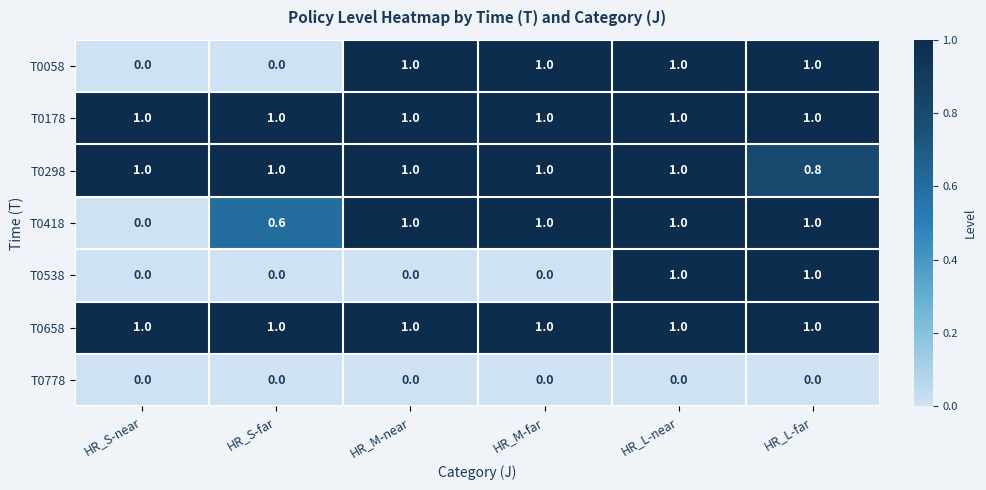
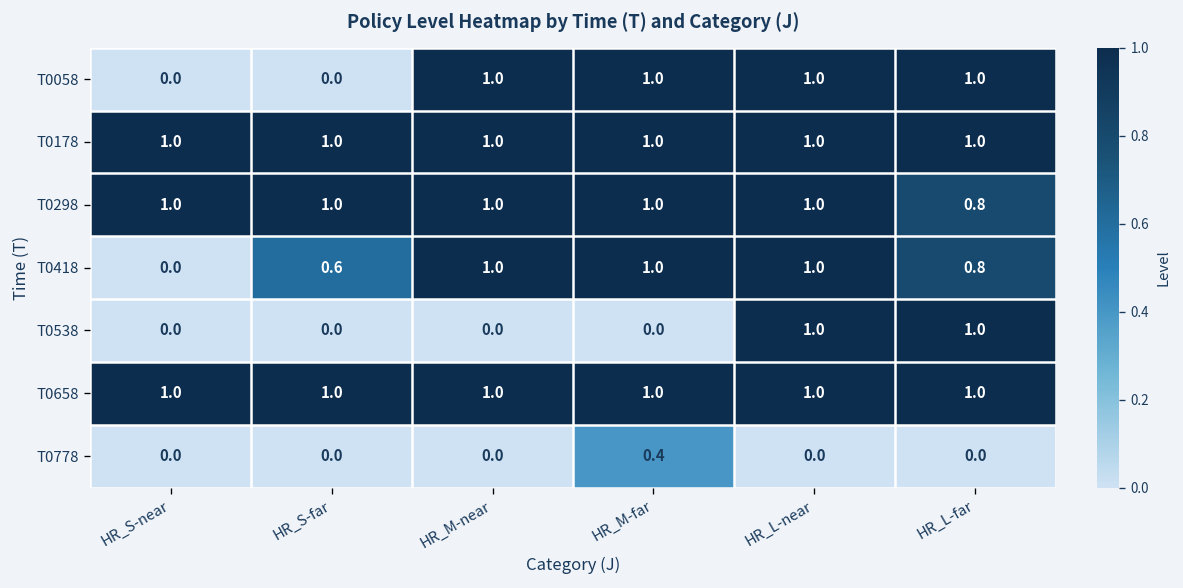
  {
    "T0058": {
      "HR_S-near": 0.0,
      "HR_S-far": 0.0,
      "HR_M-near": 1.0,
      "HR_M-far": 1.0,
      "HR_L-near": 1.0,
      "HR_L-far": 1.0
    },
    "T0178": {
      "HR_S-near": 1.0,
      "HR_S-far": 1.0,
      "HR_M-near": 1.0,
      "HR_M-far": 1.0,
      "HR_L-near": 1.0,
      "HR_L-far": 1.0
    },
    "T0298": {
      "HR_S-near": 1.0,
      "HR_S-far": 1.0,
      "HR_M-near": 1.0,
      "HR_M-far": 1.0,
      "HR_L-near": 1.0,
      "HR_L-far": 0.8
    },
    "T0418": {
      "HR_S-near": 0.0,
      "HR_S-far": 0.6,
      "HR_M-near": 1.0,
      "HR_M-far": 1.0,
      "HR_L-near": 1.0,
-     "HR_L-far": 1.0
+     "HR_L-far": 0.8
    },
    "T0538": {
      "HR_S-near": 0.0,
      "HR_S-far": 0.0,
      "HR_M-near": 0.0,
      "HR_M-far": 0.0,
      "HR_L-near": 1.0,
      "HR_L-far": 1.0
    },
    "T0658": {
      "HR_S-near": 1.0,
      "HR_S-far": 1.0,
      "HR_M-near": 1.0,
      "HR_M-far": 1.0,
      "HR_L-near": 1.0,
      "HR_L-far": 1.0
    },
    "T0778": {
      "HR_S-near": 0.0,
      "HR_S-far": 0.0,
      "HR_M-near": 0.0,
-     "HR_M-far": 0.0,
+     "HR_M-far": 0.4,
      "HR_L-near": 0.0,
      "HR_L-far": 0.0
    }
  }
